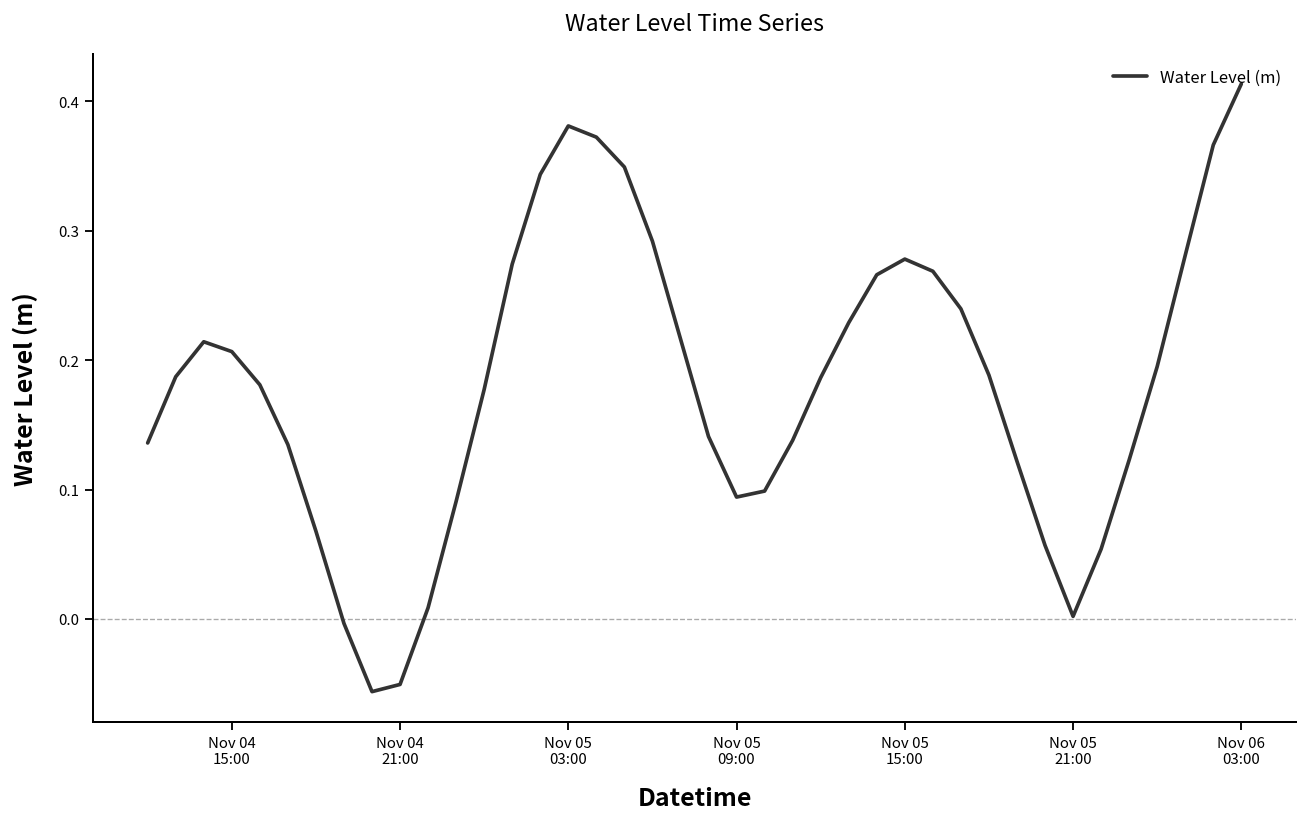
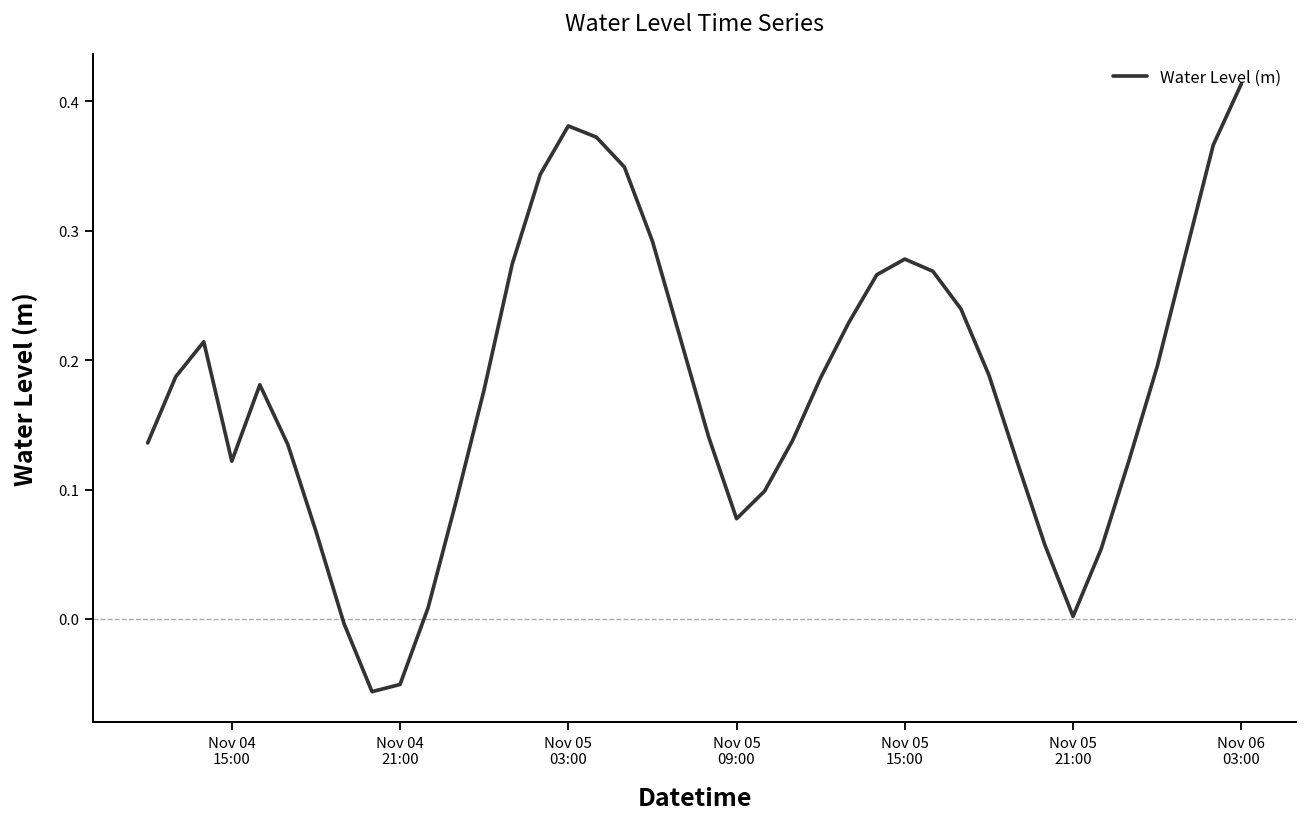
  {
-   "Nov 04 15:00": 0.207,
+   "Nov 04 15:00": 0.122,
    "Nov 04 21:00": -0.051,
    "Nov 05 03:00": 0.381,
-   "Nov 05 09:00": 0.094,
+   "Nov 05 09:00": 0.077,
    "Nov 05 15:00": 0.278,
    "Nov 05 21:00": 0.002,
    "Nov 06 03:00": 0.413
  }
